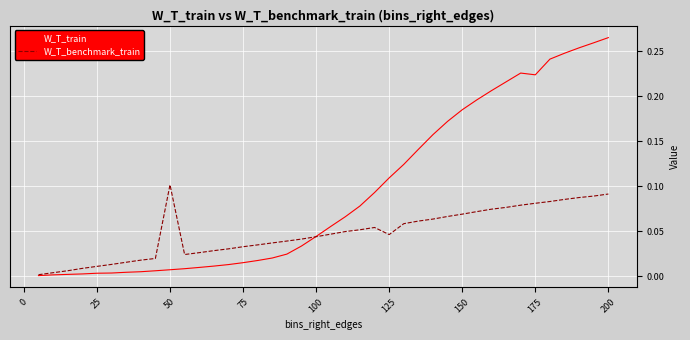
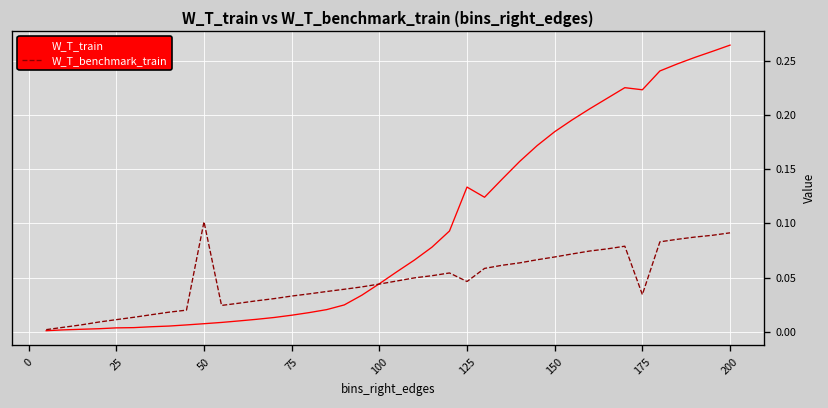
  {
    "W_T_train": {
      "25": 0.00,
      "50": 0.01,
      "75": 0.02,
-     "125": 0.11,
+     "125": 0.13,
      "150": 0.18,
      "175": 0.22,
      "200": 0.27
    },
    "W_T_benchmark_train": {
      "25": 0.01,
      "50": 0.10,
      "75": 0.03,
      "125": 0.05,
      "150": 0.07,
-     "175": 0.08,
+     "175": 0.03,
      "200": 0.09
    }
  }
